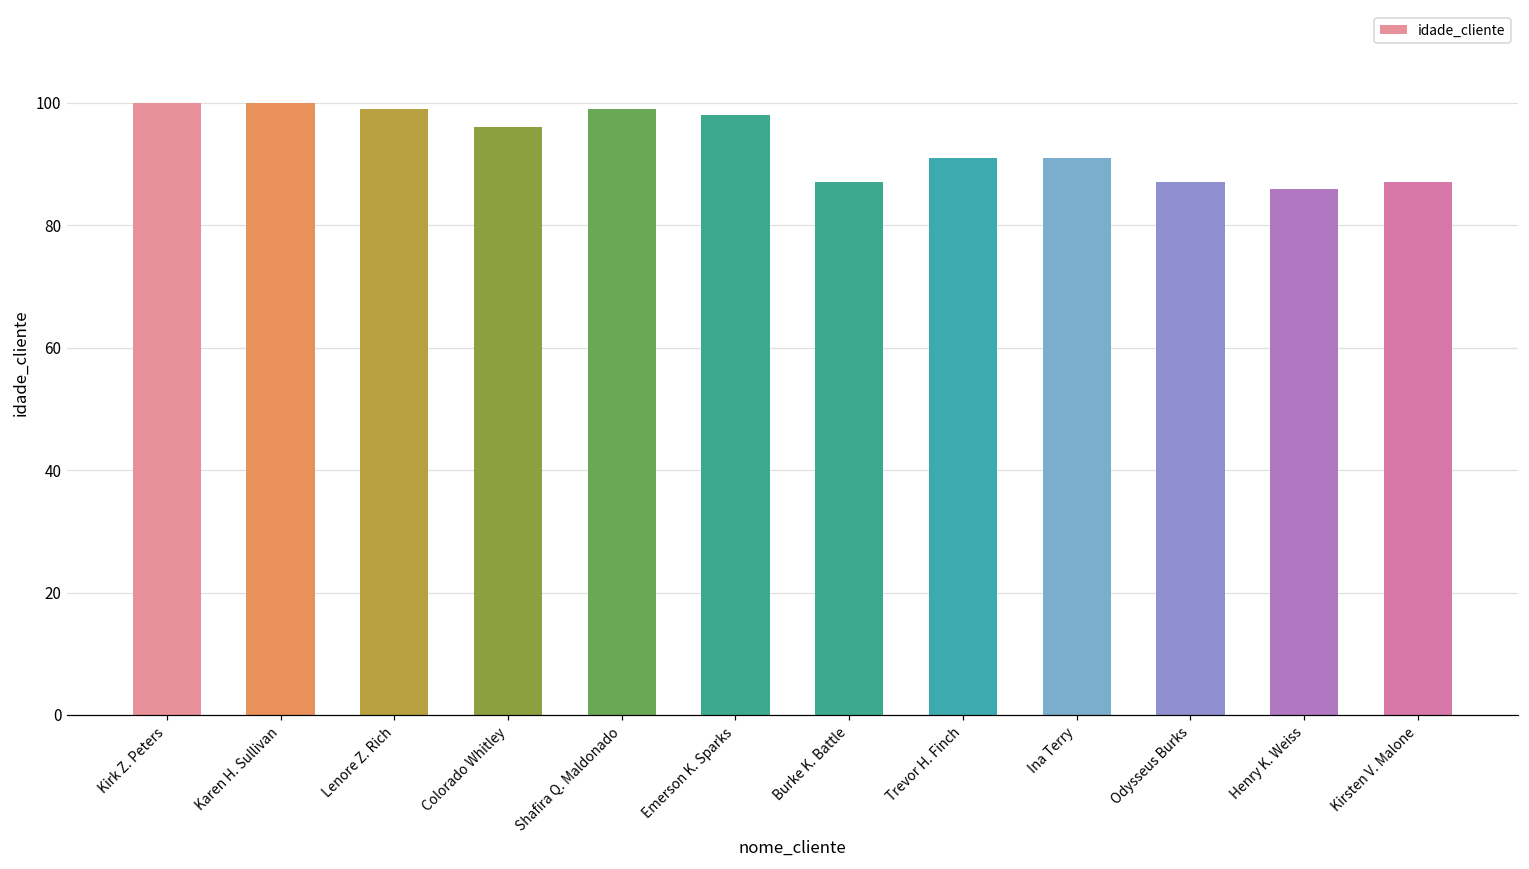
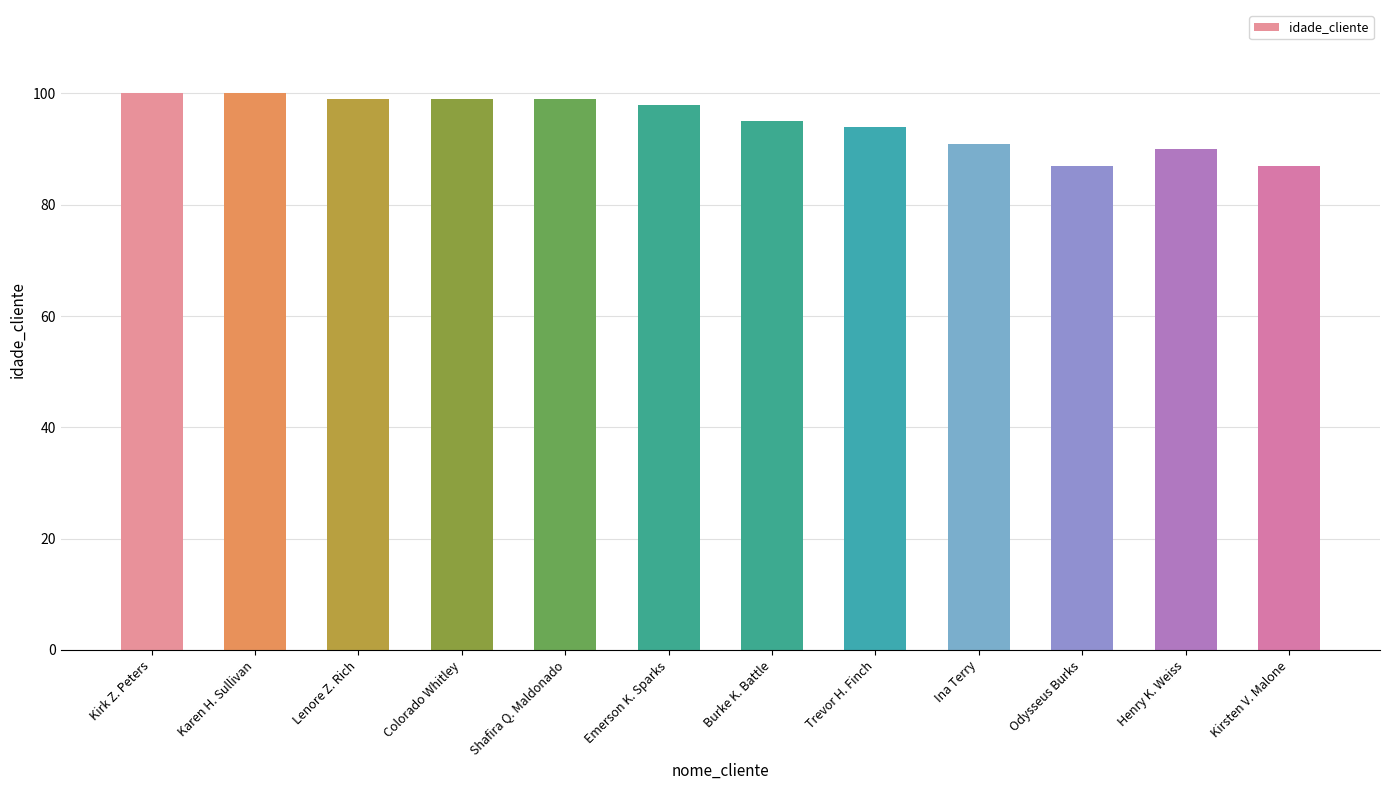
  {
    "Kirk Z. Peters": 100,
    "Karen H. Sullivan": 100,
    "Lenore Z. Rich": 99,
-   "Colorado Whitley": 96,
+   "Colorado Whitley": 99,
    "Shafira Q. Maldonado": 99,
    "Emerson K. Sparks": 98,
-   "Burke K. Battle": 87,
-   "Trevor H. Finch": 91,
+   "Burke K. Battle": 95,
+   "Trevor H. Finch": 94,
    "Ina Terry": 91,
    "Odysseus Burks": 87,
-   "Henry K. Weiss": 86,
+   "Henry K. Weiss": 90,
    "Kirsten V. Malone": 87
  }
